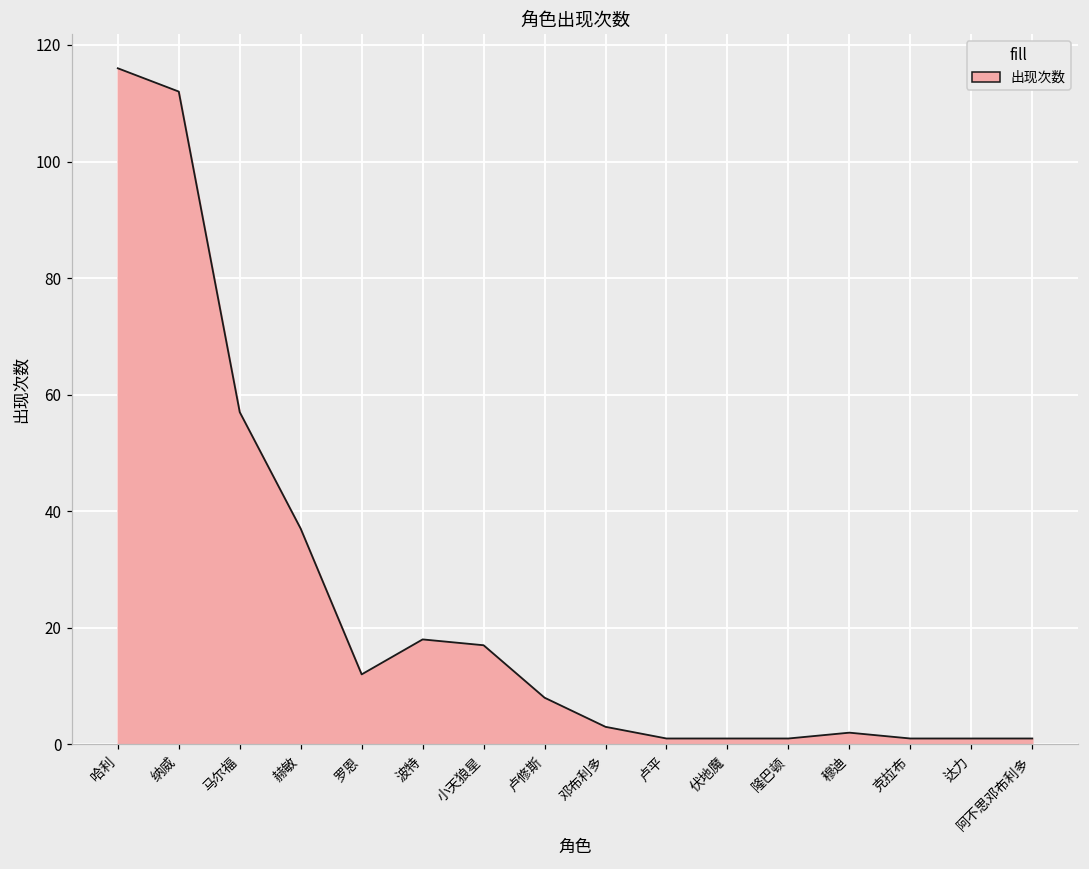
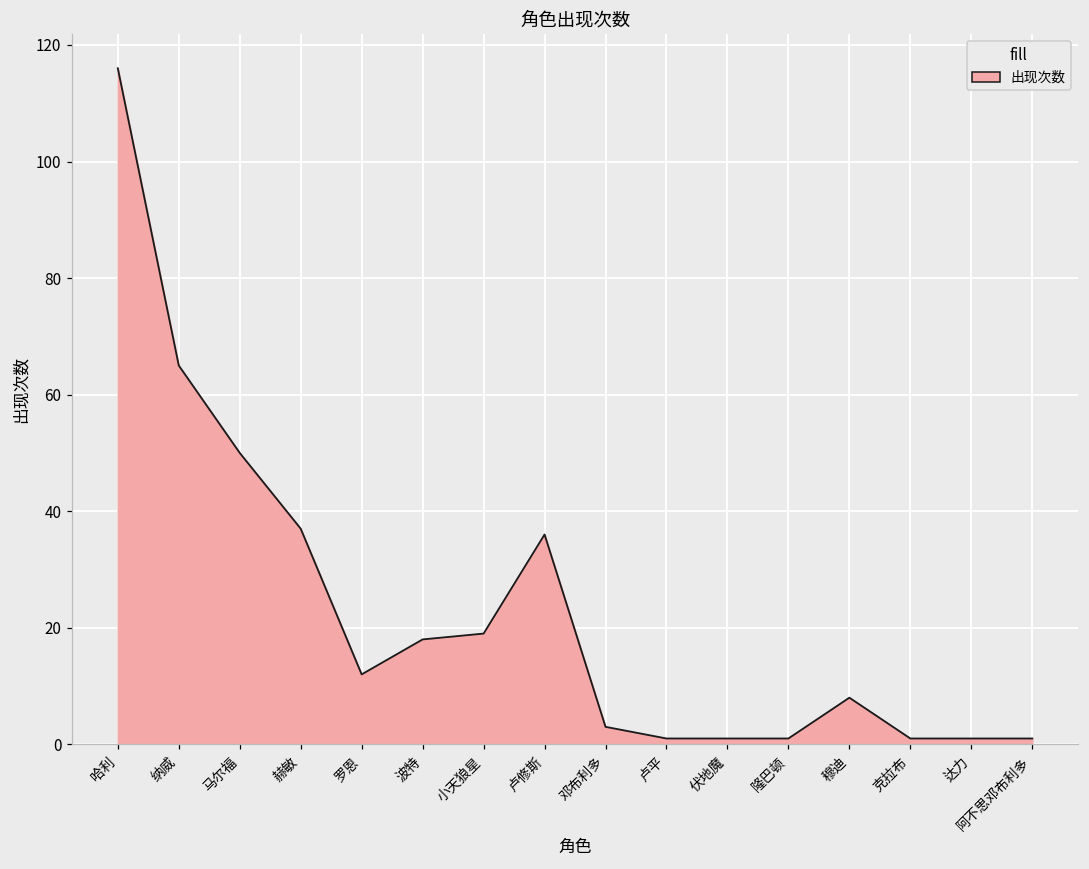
  {
    "哈利": 116,
-   "纳威": 112,
-   "马尔福": 57,
+   "纳威": 65,
+   "马尔福": 50,
    "赫敏": 37,
    "罗恩": 12,
    "波特": 18,
-   "小天狼星": 17,
-   "卢修斯": 8,
+   "小天狼星": 19,
+   "卢修斯": 36,
    "邓布利多": 3,
    "卢平": 1,
    "伏地魔": 1,
    "隆巴顿": 1,
-   "穆迪": 2,
+   "穆迪": 8,
    "克拉布": 1,
    "达力": 1,
    "阿不思邓布利多": 1
  }
